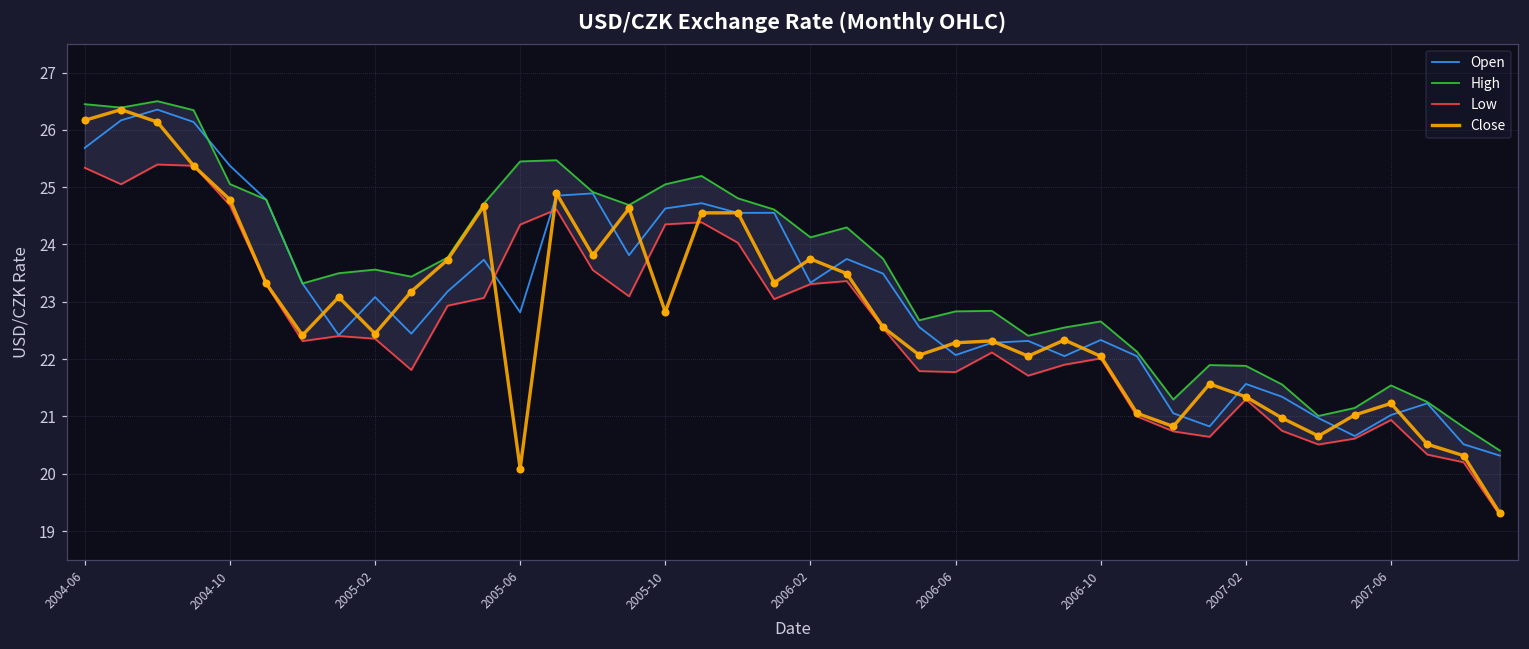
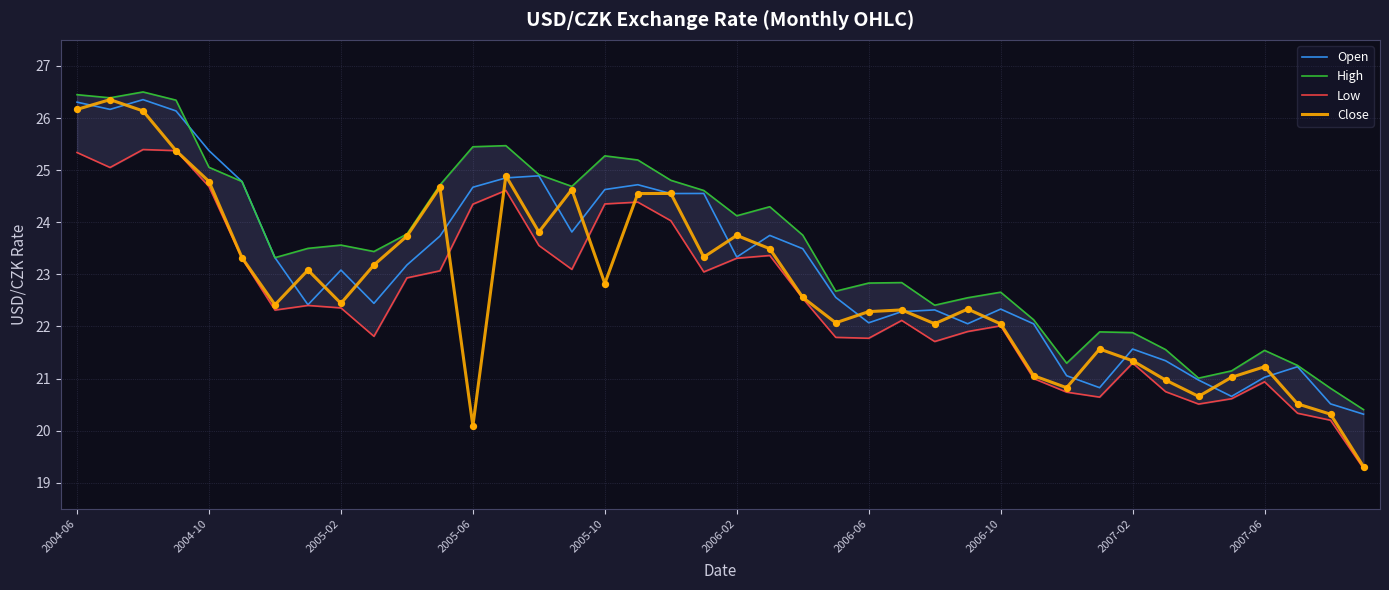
  {
    "Open": {
-     "2004-06": 25.7,
+     "2004-06": 26.3,
      "2004-10": 25.4,
      "2005-02": 23.1,
-     "2005-06": 22.8,
+     "2005-06": 24.7,
      "2005-10": 24.6,
      "2006-06": 22.1,
      "2006-10": 22.3,
      "2007-02": 21.6,
      "2007-06": 21.0
    },
    "High": {
      "2004-06": 26.4,
      "2004-10": 25.1,
      "2005-02": 23.6,
      "2005-06": 25.4,
-     "2005-10": 25.0,
+     "2005-10": 25.3,
      "2006-02": 24.1,
      "2006-06": 22.8,
      "2006-10": 22.7,
      "2007-02": 21.9,
      "2007-06": 21.5
    },
    "Low": {
      "2004-06": 25.3,
      "2004-10": 24.7,
      "2005-02": 22.4,
      "2005-06": 24.3,
      "2005-10": 24.4,
      "2006-06": 21.8,
      "2007-06": 20.9
    },
    "Close": {
      "2004-06": 26.2,
      "2004-10": 24.8,
      "2005-02": 22.4,
      "2005-06": 20.1,
      "2005-10": 22.8,
      "2006-02": 23.7,
      "2006-06": 22.3,
      "2007-06": 21.2
    }
  }
